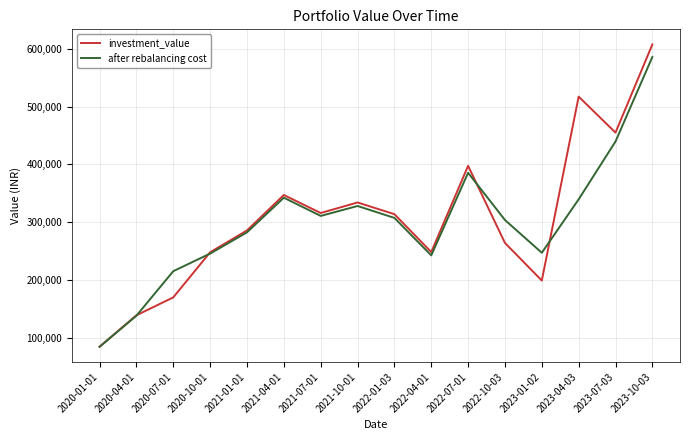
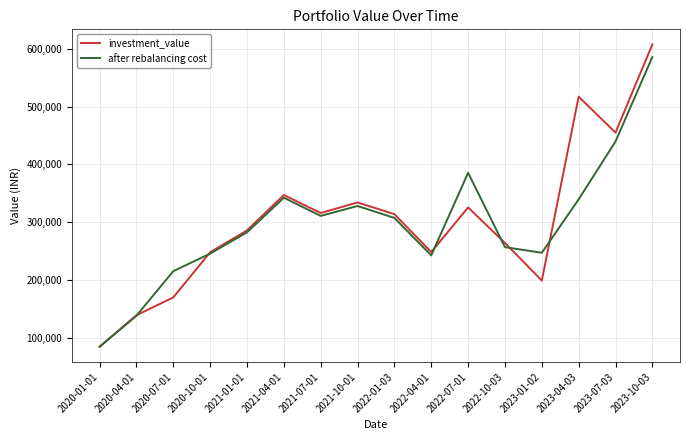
  {
    "investment_value": {
      "2020-07-01": "170,000",
      "2021-04-01": "350,000",
      "2021-07-01": "320,000",
      "2021-10-01": "330,000",
      "2022-01-03": "310,000",
      "2022-04-01": "250,000",
-     "2022-07-01": "400,000",
+     "2022-07-01": "330,000",
      "2022-10-03": "260,000",
      "2023-01-02": "200,000",
      "2023-04-03": "520,000",
      "2023-07-03": "460,000",
      "2023-10-03": "610,000"
    },
    "after rebalancing cost": {
      "2020-07-01": "220,000",
      "2021-04-01": "340,000",
      "2021-07-01": "310,000",
      "2021-10-01": "330,000",
      "2022-01-03": "310,000",
      "2022-04-01": "240,000",
      "2022-07-01": "390,000",
-     "2022-10-03": "300,000",
+     "2022-10-03": "260,000",
      "2023-01-02": "250,000",
      "2023-04-03": "340,000",
      "2023-07-03": "440,000",
      "2023-10-03": "590,000"
    }
  }
